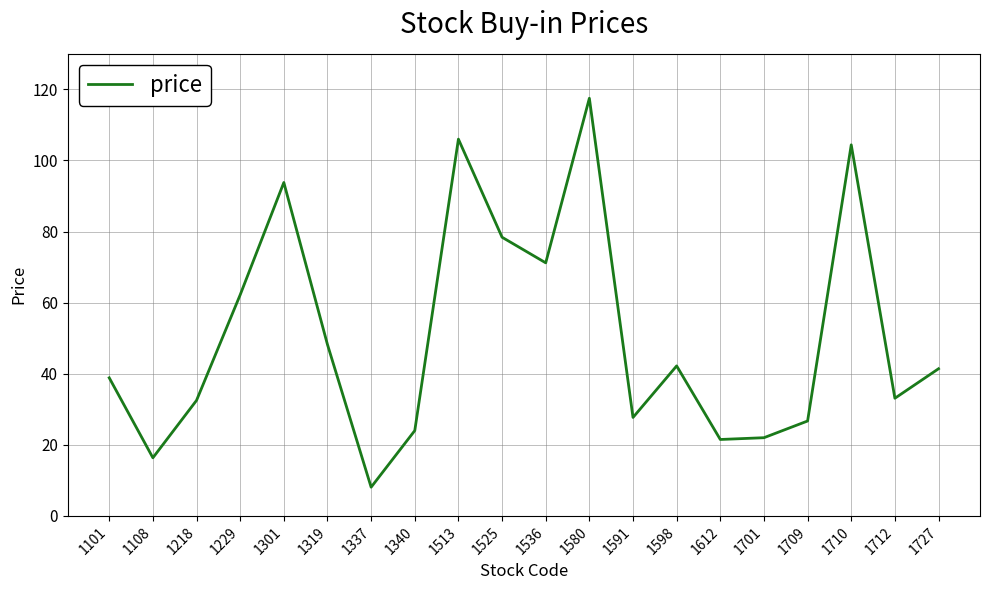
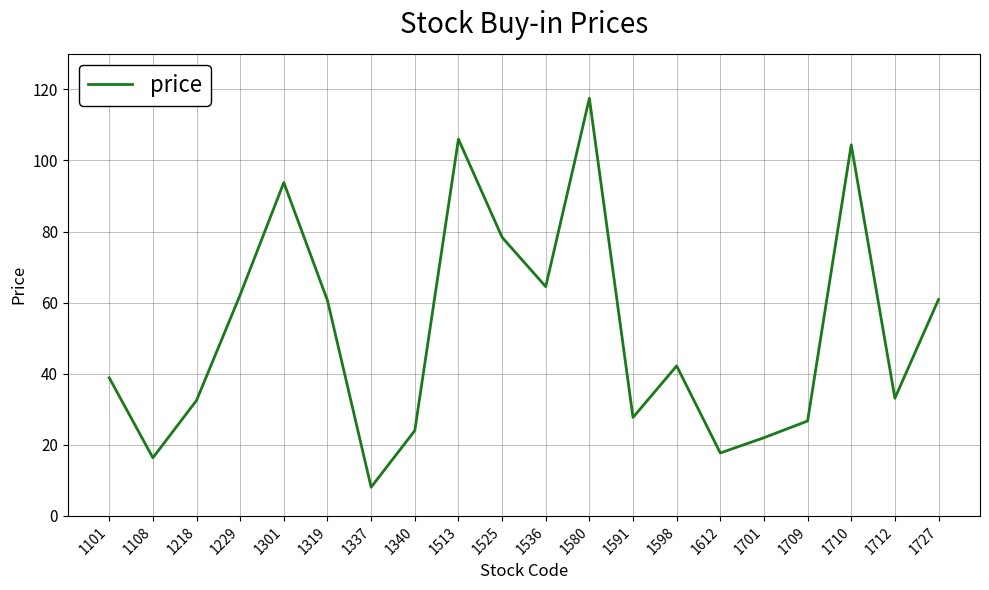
  {
    "1101": 39,
    "1108": 16,
    "1218": 33,
    "1229": 62,
    "1301": 94,
-   "1319": 48,
+   "1319": 61,
    "1337": 8,
    "1340": 24,
    "1513": 106,
    "1525": 78,
-   "1536": 71,
+   "1536": 65,
    "1580": 118,
    "1591": 28,
    "1598": 42,
-   "1612": 22,
+   "1612": 18,
    "1701": 22,
    "1709": 27,
    "1710": 104,
    "1712": 33,
-   "1727": 41
+   "1727": 61
  }
